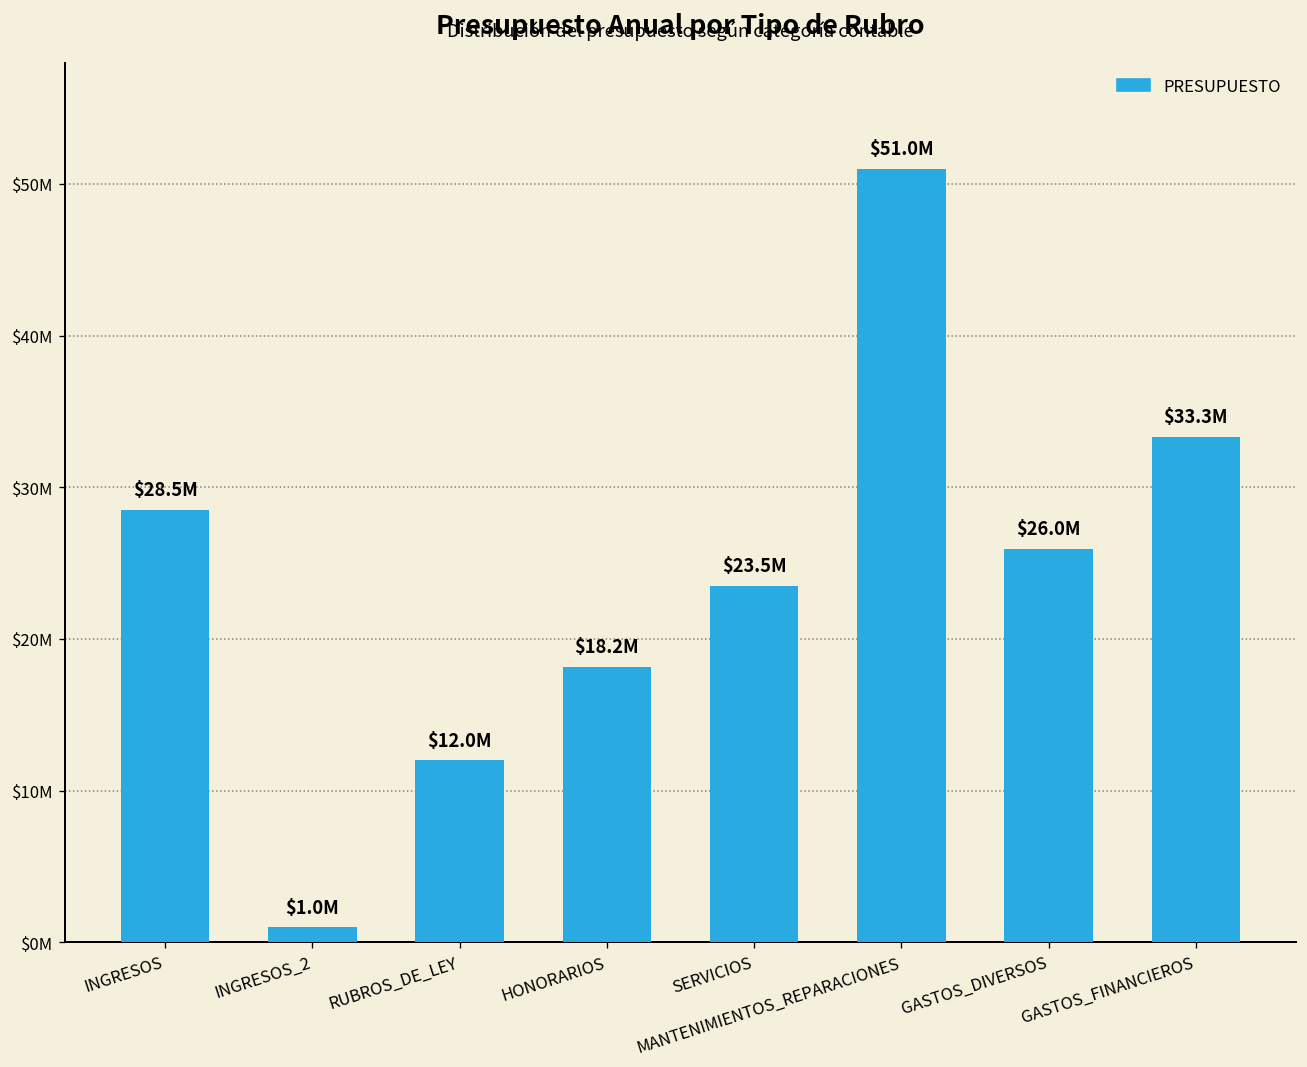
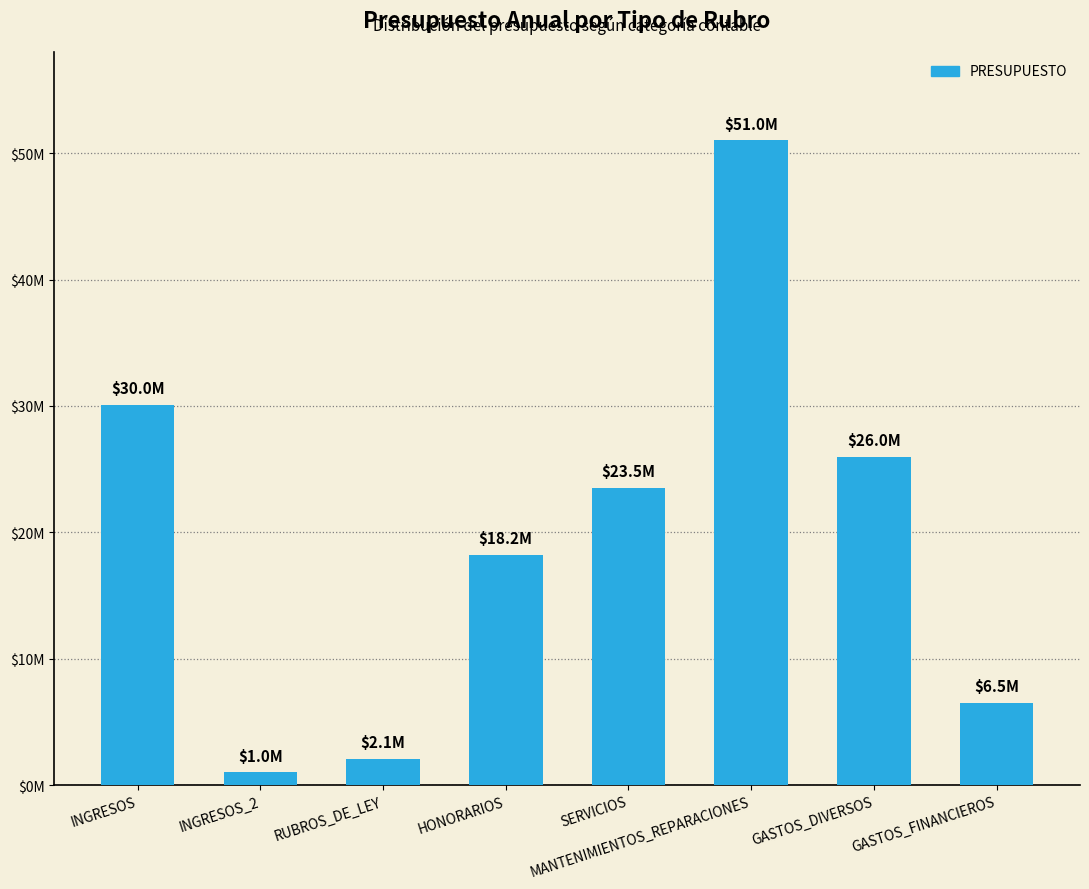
  {
-   "INGRESOS": "$28.5M",
+   "INGRESOS": "$30.0M",
    "INGRESOS_2": "$1.0M",
-   "RUBROS_DE_LEY": "$12.0M",
+   "RUBROS_DE_LEY": "$2.1M",
    "HONORARIOS": "$18.2M",
    "SERVICIOS": "$23.5M",
    "MANTENIMIENTOS_REPARACIONES": "$51.0M",
    "GASTOS_DIVERSOS": "$26.0M",
-   "GASTOS_FINANCIEROS": "$33.3M"
+   "GASTOS_FINANCIEROS": "$6.5M"
  }
